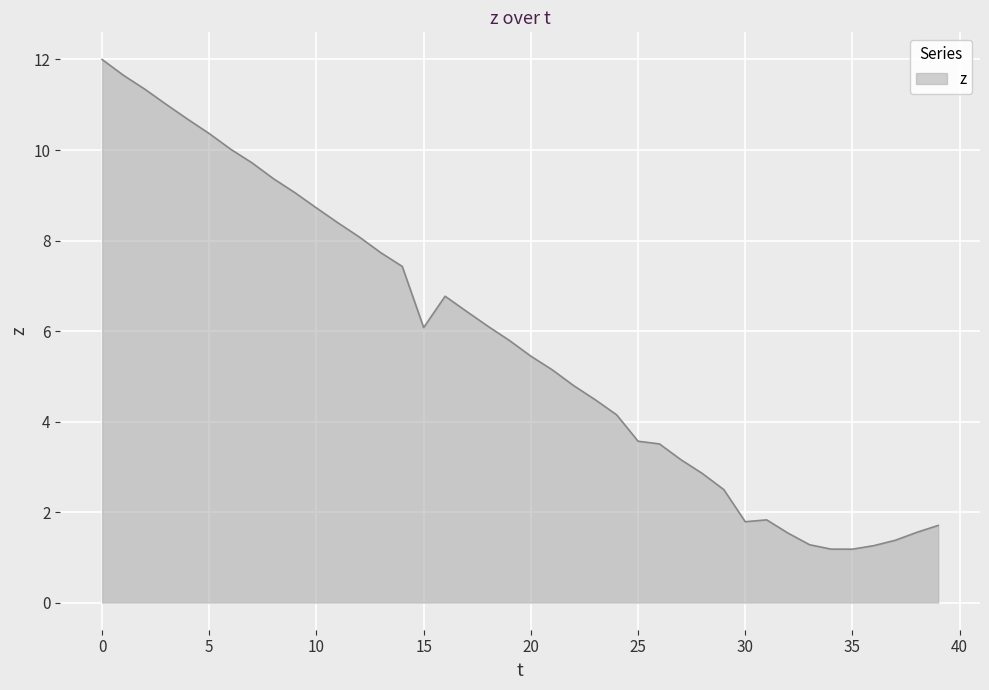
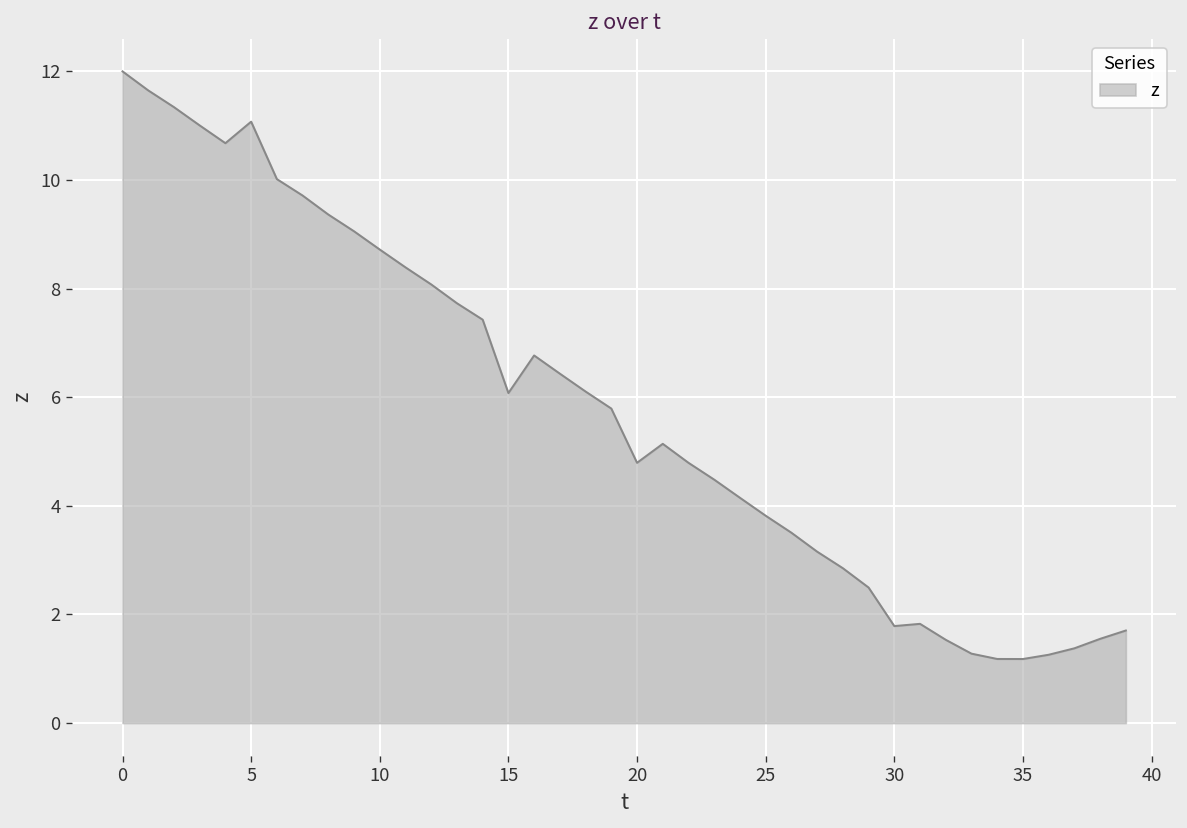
  {
    "0": 12.0,
-   "5": 10.4,
+   "5": 11.1,
    "10": 8.7,
    "15": 6.1,
-   "20": 5.4,
-   "25": 3.6,
+   "20": 4.8,
+   "25": 3.8,
    "30": 1.8,
    "35": 1.2
  }
